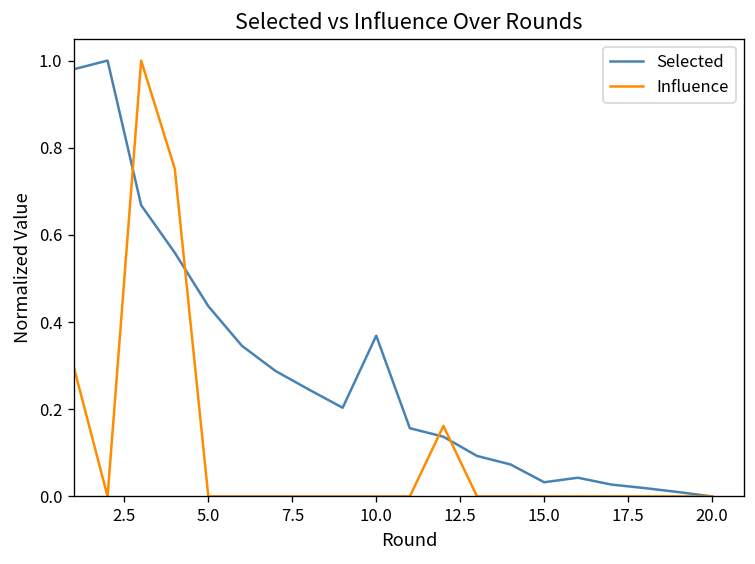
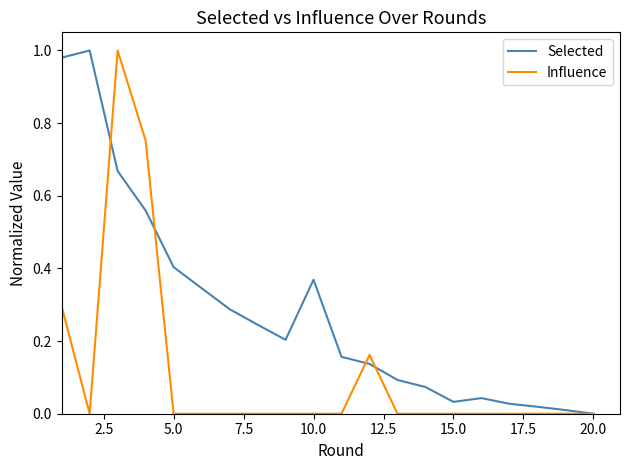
  {
    "Selected": {
-     "5.0": 0.44,
+     "5.0": 0.40,
      "10.0": 0.37,
      "15.0": 0.03
    },
    "Influence": {
      "5.0": 0.00,
      "10.0": 0.00,
      "15.0": 0.00
    }
  }
